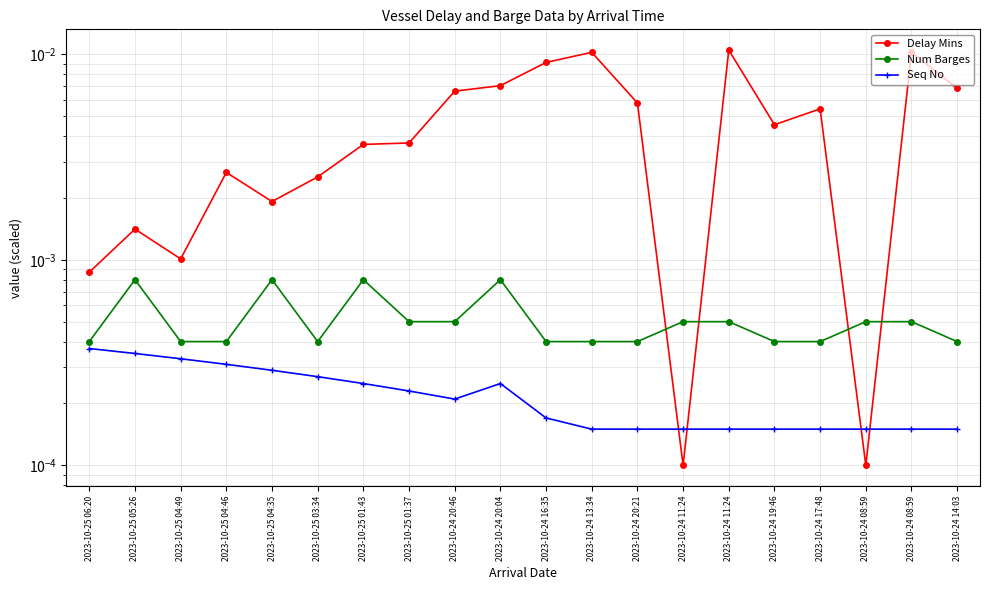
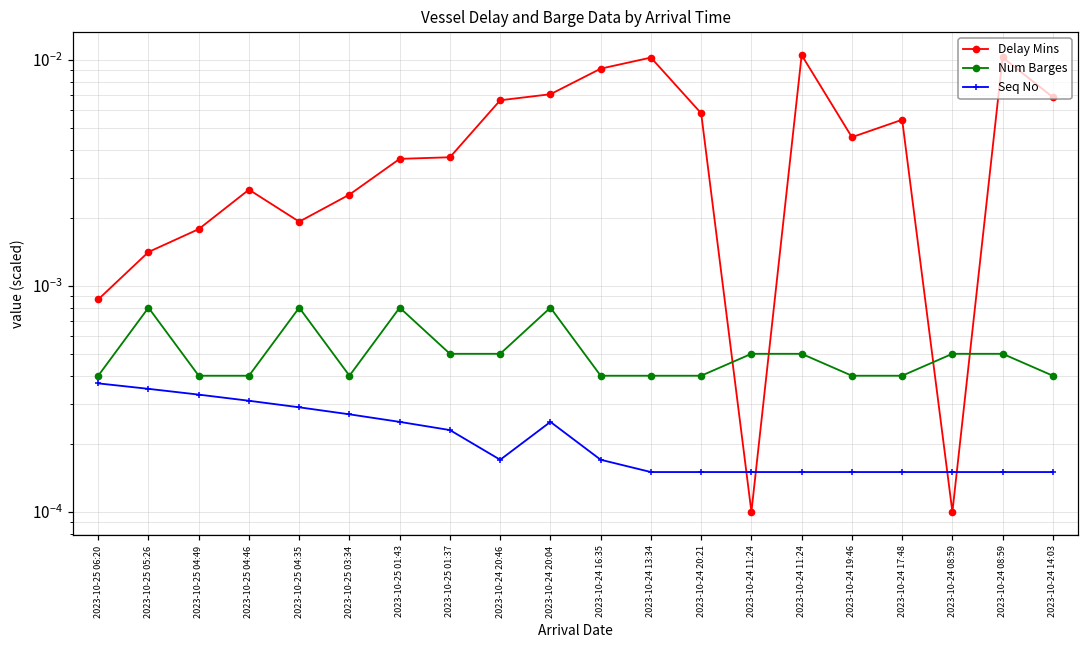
  {
    "Delay Mins": {
      "2023-10-25 06:20": 0.00087,
      "2023-10-25 05:26": 0.0014,
-     "2023-10-25 04:49": 0.0010,
+     "2023-10-25 04:49": 0.0018,
      "2023-10-25 04:46": 0.0027,
      "2023-10-25 04:35": 0.0019,
      "2023-10-25 03:34": 0.0025,
      "2023-10-25 01:43": 0.0036,
      "2023-10-25 01:37": 0.0037,
      "2023-10-24 20:46": 0.0066,
      "2023-10-24 20:04": 0.0070,
      "2023-10-24 16:35": 0.009,
      "2023-10-24 13:34": 0.010,
      "2023-10-24 20:21": 0.0058,
      "2023-10-24 19:46": 0.0045,
      "2023-10-24 17:48": 0.0054,
      "2023-10-24 14:03": 0.0068
    },
    "Num Barges": {
      "2023-10-25 06:20": 0.00040,
      "2023-10-25 05:26": 0.00080,
      "2023-10-25 04:49": 0.00040,
      "2023-10-25 04:46": 0.00040,
      "2023-10-25 04:35": 0.00080,
      "2023-10-25 03:34": 0.00040,
      "2023-10-25 01:43": 0.00080,
      "2023-10-25 01:37": 0.00050,
      "2023-10-24 20:46": 0.00050,
      "2023-10-24 20:04": 0.00080,
      "2023-10-24 16:35": 0.00040,
      "2023-10-24 13:34": 0.00040,
      "2023-10-24 20:21": 0.00040,
      "2023-10-24 19:46": 0.00040,
      "2023-10-24 17:48": 0.00040,
      "2023-10-24 14:03": 0.00040
    },
    "Seq No": {
      "2023-10-25 06:20": 0.00037,
      "2023-10-25 05:26": 0.00035,
      "2023-10-25 04:49": 0.00033,
      "2023-10-25 04:46": 0.00031,
      "2023-10-25 04:35": 0.00029,
      "2023-10-25 03:34": 0.00027,
      "2023-10-25 01:43": 0.00025,
      "2023-10-25 01:37": 0.00023,
-     "2023-10-24 20:46": 0.00021,
+     "2023-10-24 20:46": 0.00017,
      "2023-10-24 20:04": 0.00025,
      "2023-10-24 16:35": 0.00017,
      "2023-10-24 13:34": 0.00015,
      "2023-10-24 20:21": 0.00015,
      "2023-10-24 19:46": 0.00015,
      "2023-10-24 17:48": 0.00015,
      "2023-10-24 14:03": 0.00015
    }
  }
